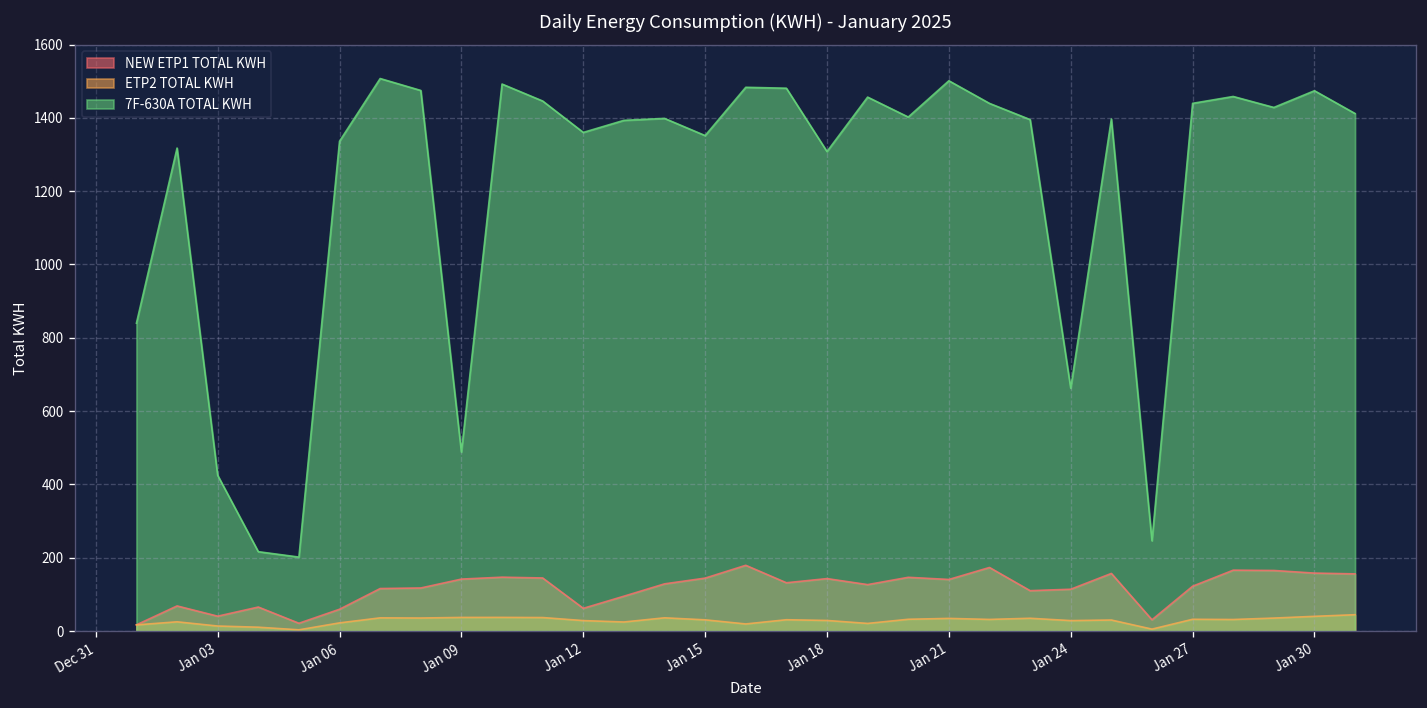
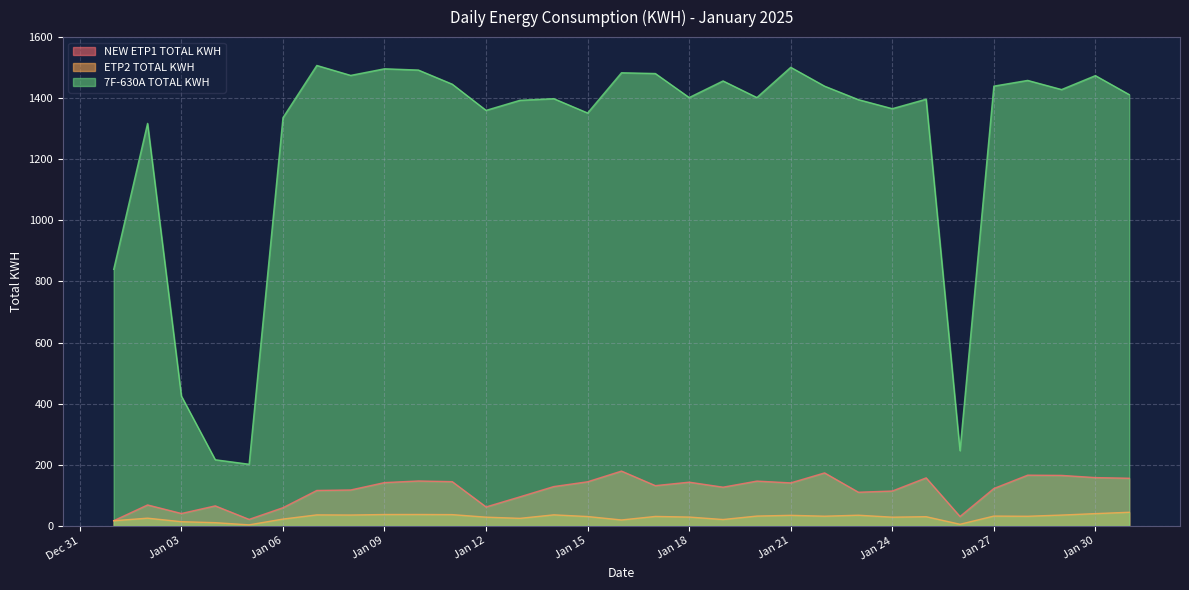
  {
    "7F-630A TOTAL KWH": {
      "Jan 03": 420,
      "Jan 06": 1340,
-     "Jan 09": 490,
+     "Jan 09": 1500,
      "Jan 12": 1360,
      "Jan 15": 1350,
-     "Jan 18": 1310,
+     "Jan 18": 1400,
      "Jan 21": 1500,
-     "Jan 24": 660,
+     "Jan 24": 1370,
      "Jan 27": 1440,
      "Jan 30": 1470
    }
  }
